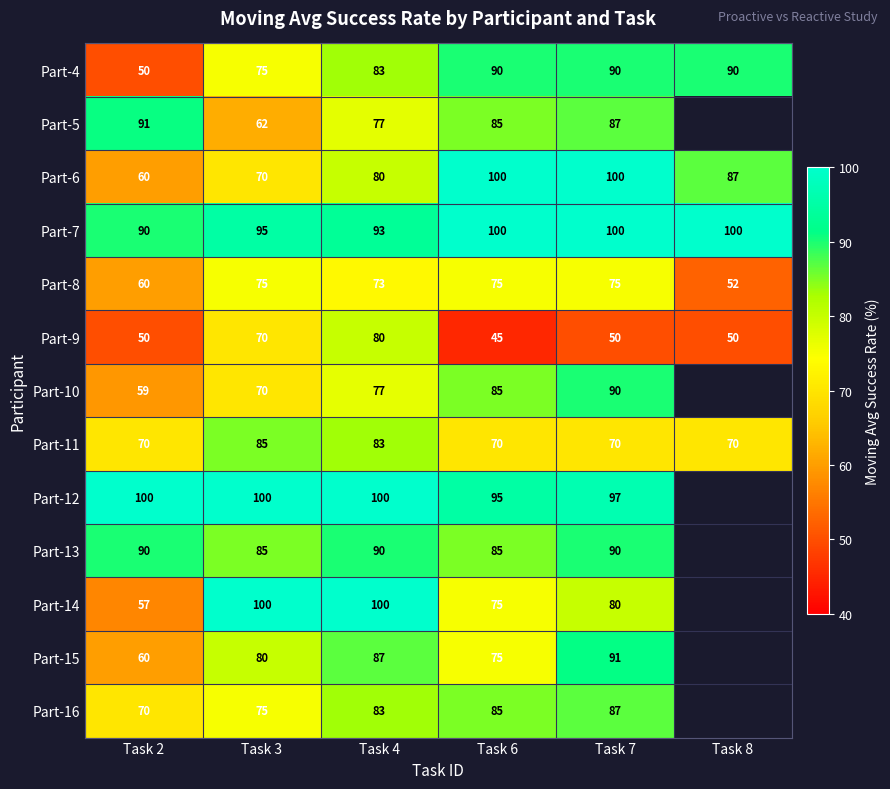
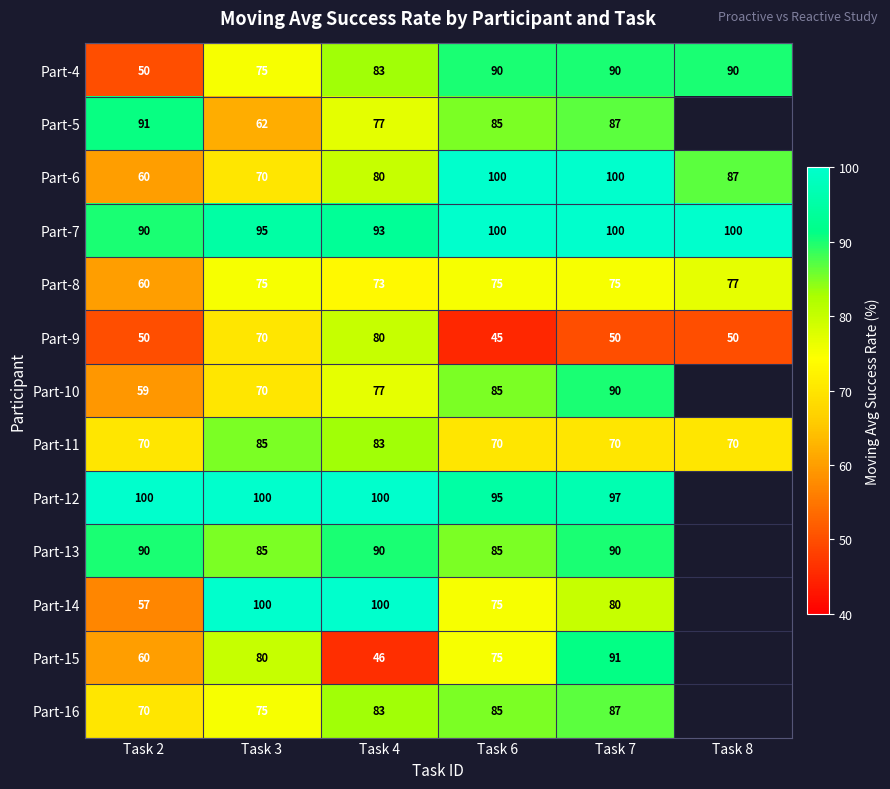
  {
    "Part-4": {
      "Task 2": 50,
      "Task 3": 75,
      "Task 4": 83,
      "Task 6": 90,
      "Task 7": 90,
      "Task 8": 90
    },
    "Part-5": {
      "Task 2": 91,
      "Task 3": 62,
      "Task 4": 77,
      "Task 6": 85,
      "Task 7": 87
    },
    "Part-6": {
      "Task 2": 60,
      "Task 3": 70,
      "Task 4": 80,
      "Task 6": 100,
      "Task 7": 100,
      "Task 8": 87
    },
    "Part-7": {
      "Task 2": 90,
      "Task 3": 95,
      "Task 4": 93,
      "Task 6": 100,
      "Task 7": 100,
      "Task 8": 100
    },
    "Part-8": {
      "Task 2": 60,
      "Task 3": 75,
      "Task 4": 73,
      "Task 6": 75,
      "Task 7": 75,
-     "Task 8": 52
+     "Task 8": 77
    },
    "Part-9": {
      "Task 2": 50,
      "Task 3": 70,
      "Task 4": 80,
      "Task 6": 45,
      "Task 7": 50,
      "Task 8": 50
    },
    "Part-10": {
      "Task 2": 59,
      "Task 3": 70,
      "Task 4": 77,
      "Task 6": 85,
      "Task 7": 90
    },
    "Part-11": {
      "Task 2": 70,
      "Task 3": 85,
      "Task 4": 83,
      "Task 6": 70,
      "Task 7": 70,
      "Task 8": 70
    },
    "Part-12": {
      "Task 2": 100,
      "Task 3": 100,
      "Task 4": 100,
      "Task 6": 95,
      "Task 7": 97
    },
    "Part-13": {
      "Task 2": 90,
      "Task 3": 85,
      "Task 4": 90,
      "Task 6": 85,
      "Task 7": 90
    },
    "Part-14": {
      "Task 2": 57,
      "Task 3": 100,
      "Task 4": 100,
      "Task 6": 75,
      "Task 7": 80
    },
    "Part-15": {
      "Task 2": 60,
      "Task 3": 80,
-     "Task 4": 87,
+     "Task 4": 46,
      "Task 6": 75,
      "Task 7": 91
    },
    "Part-16": {
      "Task 2": 70,
      "Task 3": 75,
      "Task 4": 83,
      "Task 6": 85,
      "Task 7": 87
    }
  }
